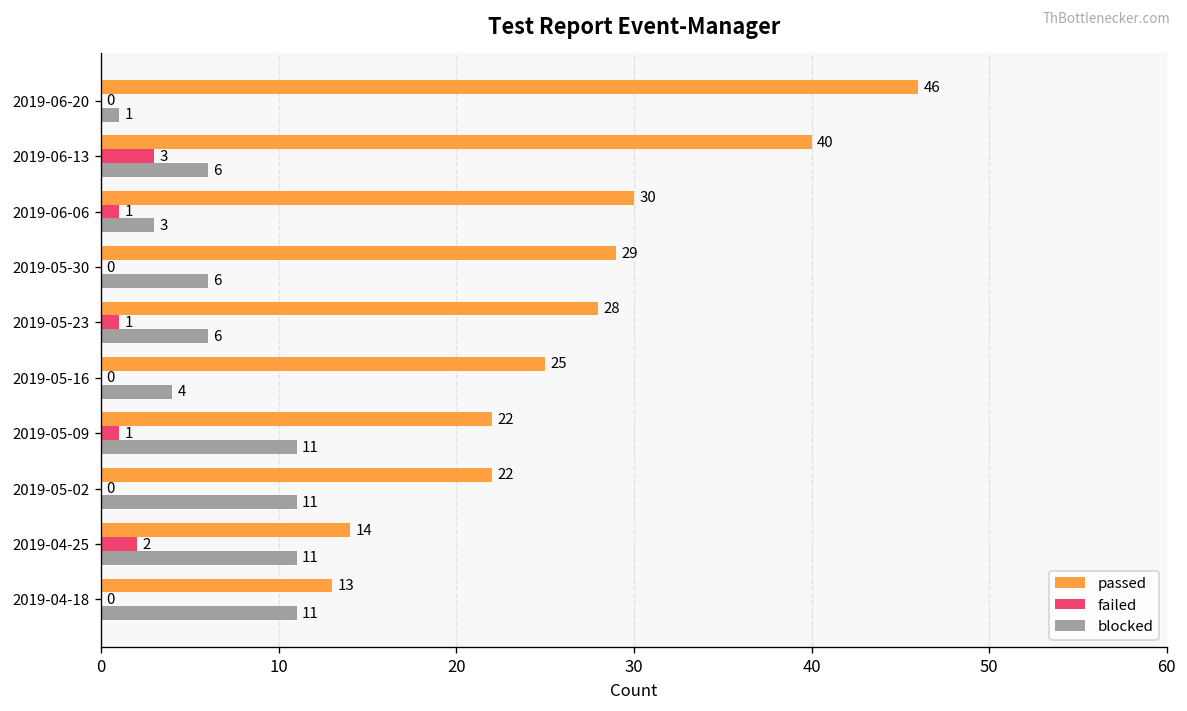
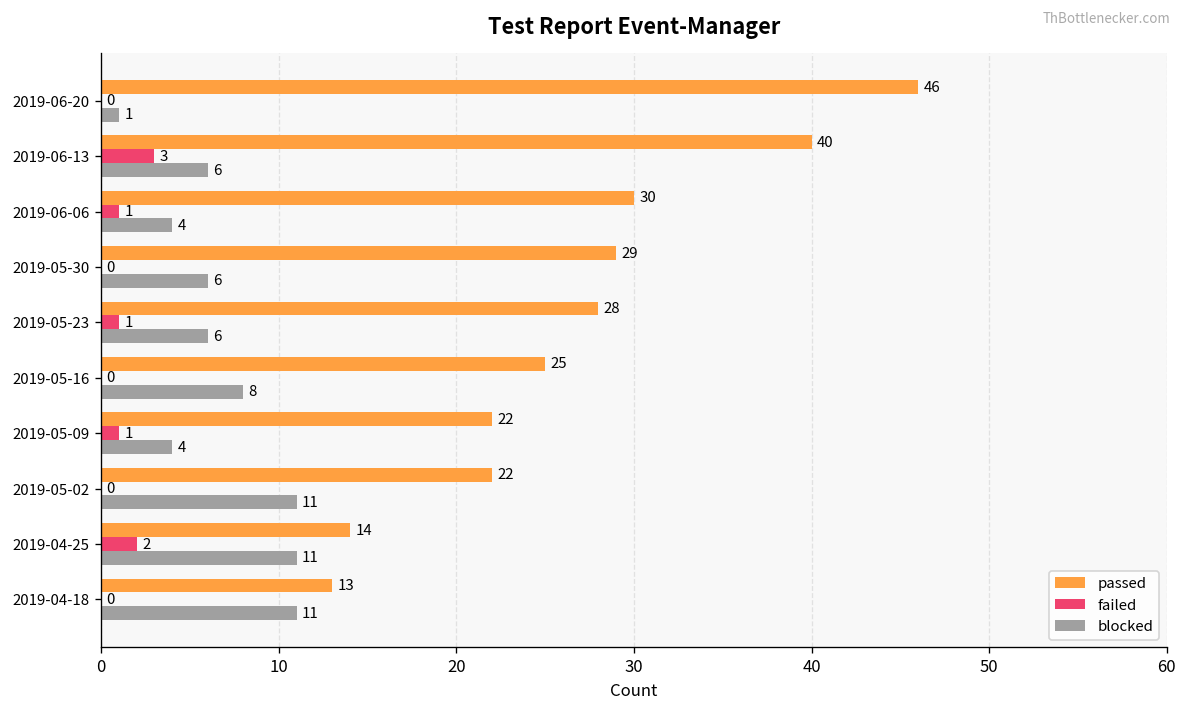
  {
    "passed": {
      "2019-06-20": 46,
      "2019-06-13": 40,
      "2019-06-06": 30,
      "2019-05-30": 29,
      "2019-05-23": 28,
      "2019-05-16": 25,
      "2019-05-09": 22,
      "2019-05-02": 22,
      "2019-04-25": 14,
      "2019-04-18": 13
    },
    "failed": {
      "2019-06-20": 0,
      "2019-06-13": 3,
      "2019-06-06": 1,
      "2019-05-30": 0,
      "2019-05-23": 1,
      "2019-05-16": 0,
      "2019-05-09": 1,
      "2019-05-02": 0,
      "2019-04-25": 2,
      "2019-04-18": 0
    },
    "blocked": {
      "2019-06-20": 1,
      "2019-06-13": 6,
-     "2019-06-06": 3,
+     "2019-06-06": 4,
      "2019-05-30": 6,
      "2019-05-23": 6,
-     "2019-05-16": 4,
-     "2019-05-09": 11,
+     "2019-05-16": 8,
+     "2019-05-09": 4,
      "2019-05-02": 11,
      "2019-04-25": 11,
      "2019-04-18": 11
    }
  }
